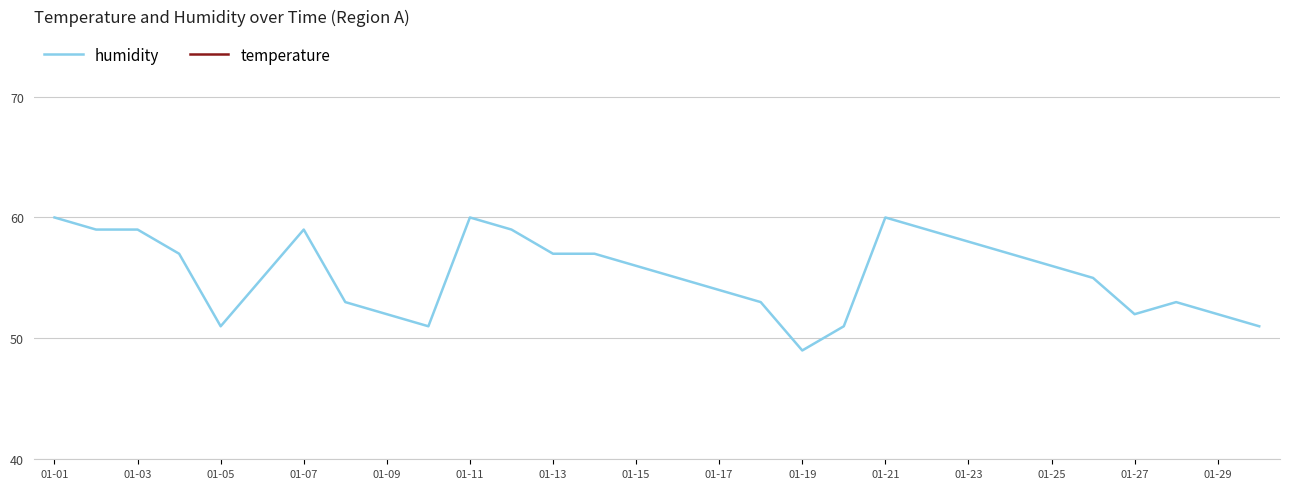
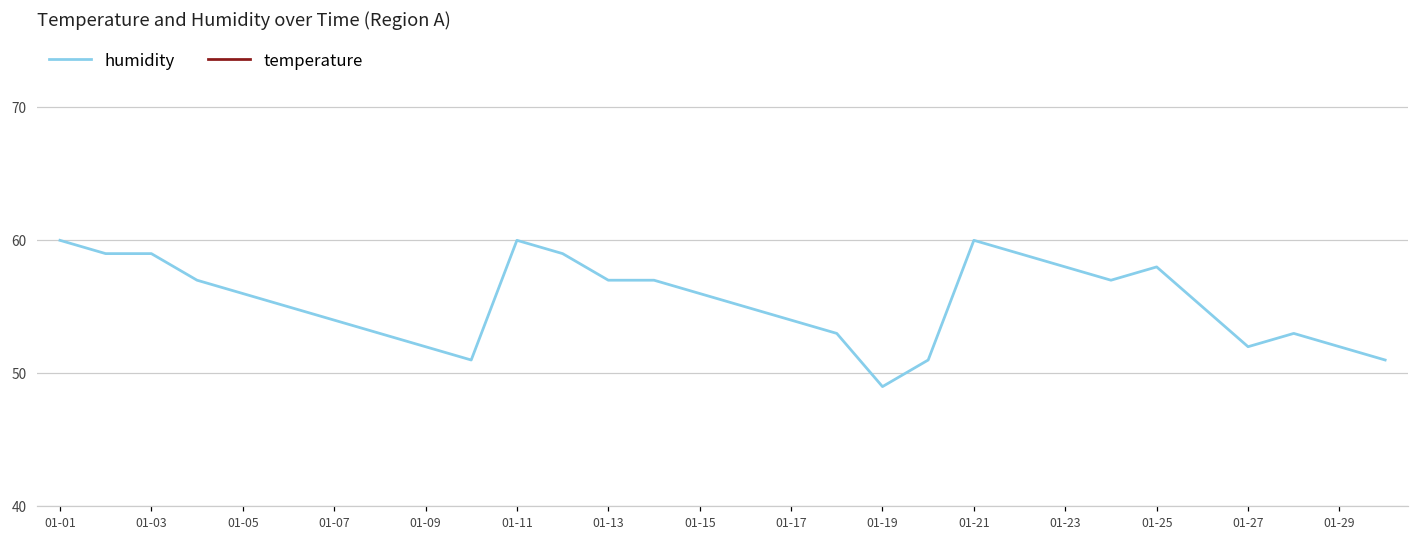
  {
    "humidity": {
      "01-01": 60,
      "01-03": 59,
-     "01-05": 51,
-     "01-07": 59,
+     "01-05": 56,
+     "01-07": 54,
      "01-09": 52,
      "01-11": 60,
      "01-13": 57,
      "01-15": 56,
      "01-17": 54,
      "01-19": 49,
      "01-21": 60,
      "01-23": 58,
-     "01-25": 56,
+     "01-25": 58,
      "01-27": 52,
      "01-29": 52
    }
  }
